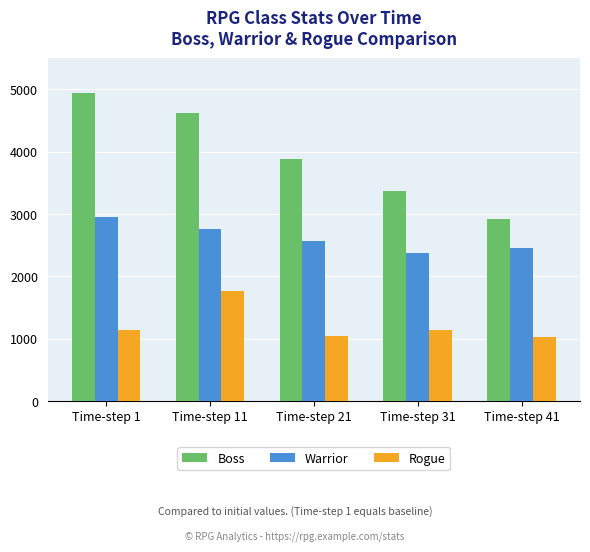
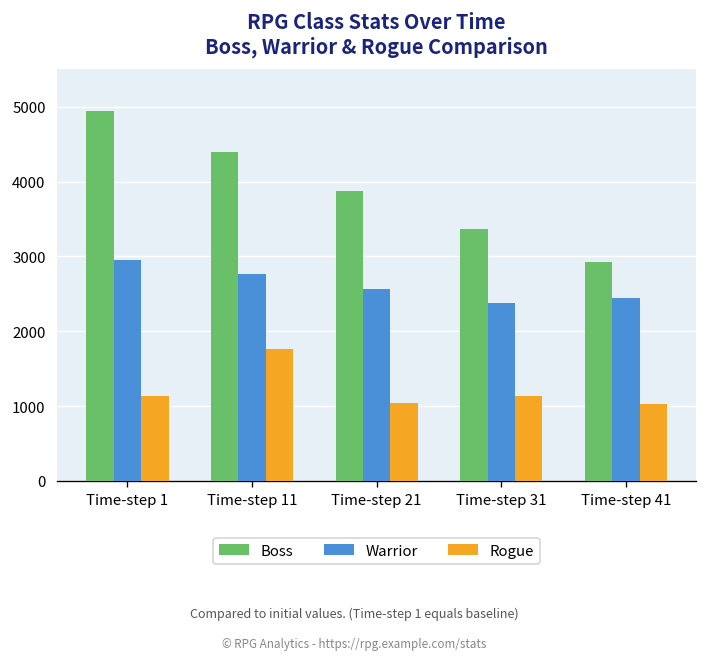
  {
    "Boss": {
      "Time-step 1": 4900,
-     "Time-step 11": 4600,
+     "Time-step 11": 4400,
      "Time-step 21": 3900,
      "Time-step 31": 3400,
      "Time-step 41": 2900
    },
    "Warrior": {
      "Time-step 1": 3000,
      "Time-step 11": 2800,
      "Time-step 21": 2600,
      "Time-step 31": 2400,
      "Time-step 41": 2400
    },
    "Rogue": {
      "Time-step 1": 1100,
      "Time-step 11": 1800,
      "Time-step 21": 1000,
      "Time-step 31": 1100,
      "Time-step 41": 1000
    }
  }
